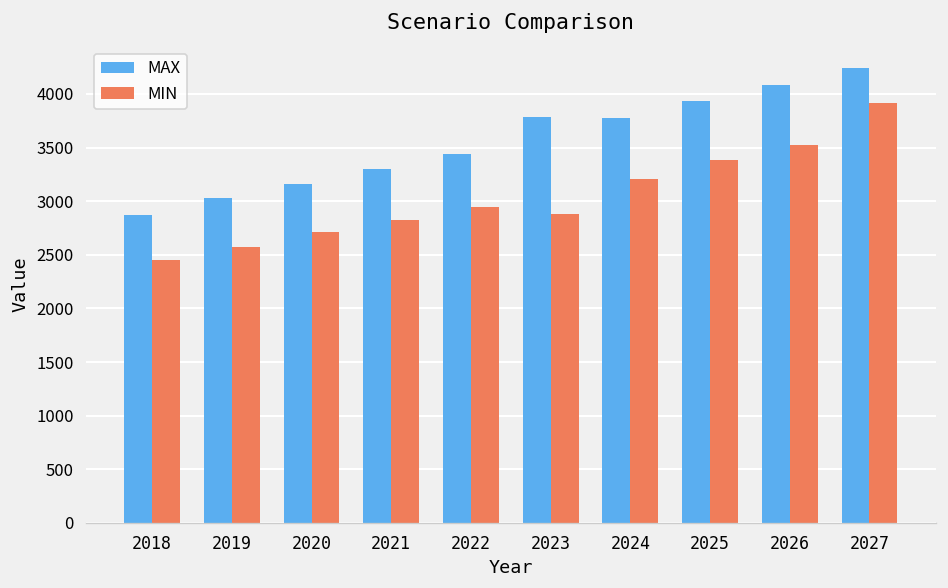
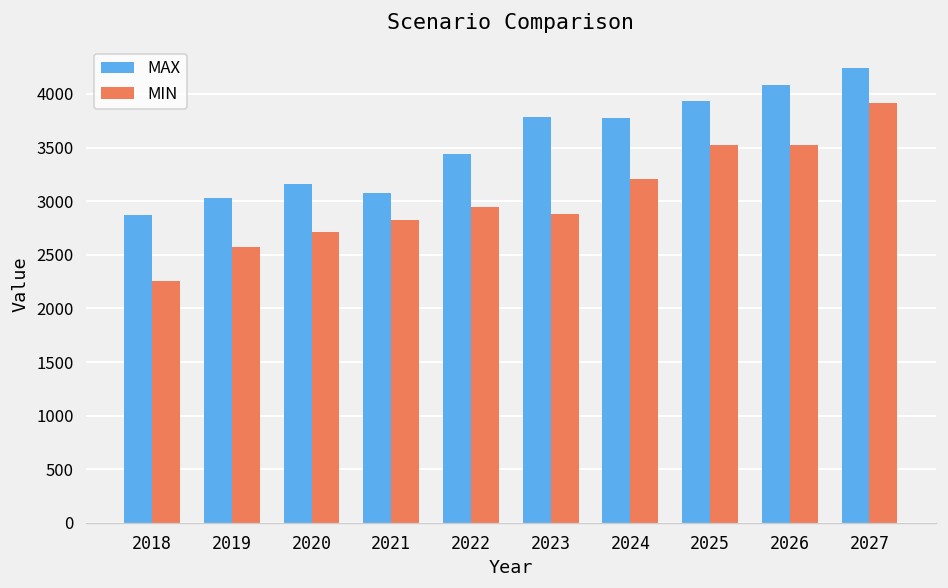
  {
    "MAX": {
      "2018": 2900,
      "2019": 3000,
      "2020": 3200,
-     "2021": 3300,
+     "2021": 3100,
      "2022": 3400,
      "2023": 3800,
      "2024": 3800,
      "2025": 3900,
      "2026": 4100,
      "2027": 4200
    },
    "MIN": {
-     "2018": 2500,
+     "2018": 2300,
      "2019": 2600,
      "2020": 2700,
      "2021": 2800,
      "2022": 2900,
      "2023": 2900,
      "2024": 3200,
-     "2025": 3400,
+     "2025": 3500,
      "2026": 3500,
      "2027": 3900
    }
  }
